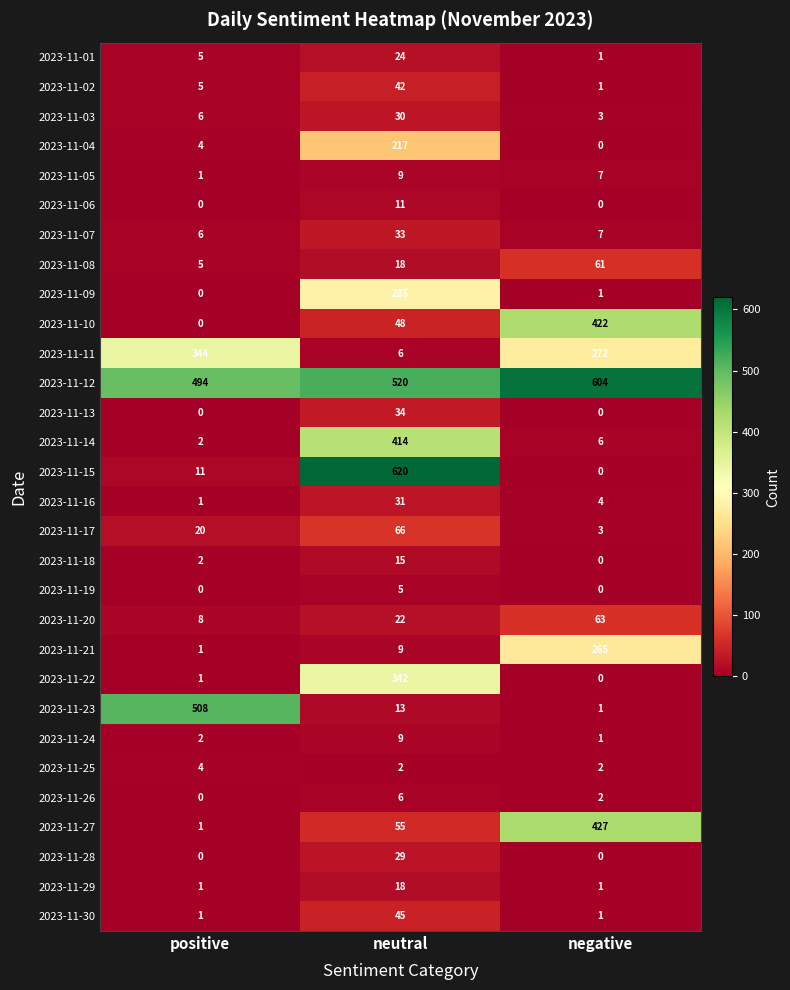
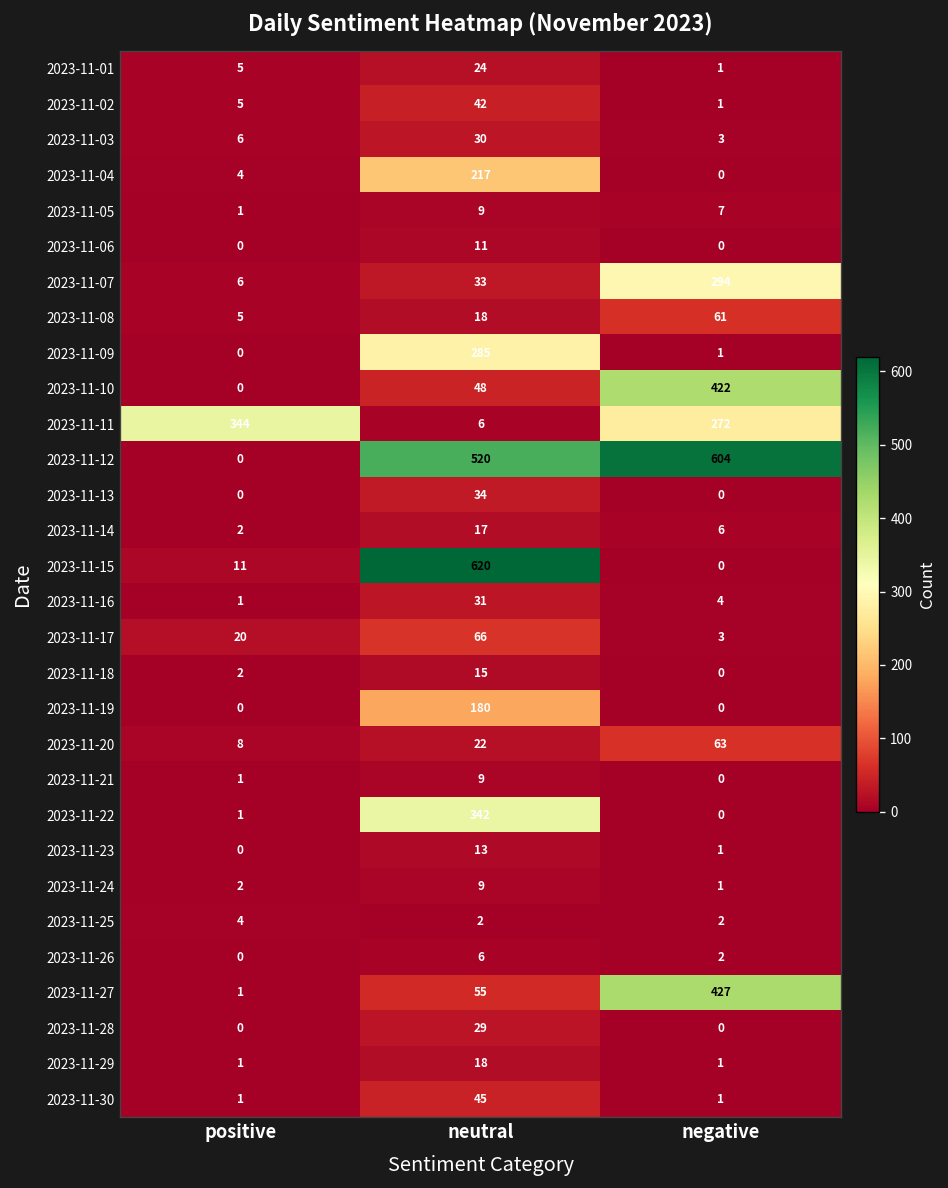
  {
    "2023-11-01": {
      "positive": 5,
      "neutral": 24,
      "negative": 1
    },
    "2023-11-02": {
      "positive": 5,
      "neutral": 42,
      "negative": 1
    },
    "2023-11-03": {
      "positive": 6,
      "neutral": 30,
      "negative": 3
    },
    "2023-11-04": {
      "positive": 4,
      "neutral": 217,
      "negative": 0
    },
    "2023-11-05": {
      "positive": 1,
      "neutral": 9,
      "negative": 7
    },
    "2023-11-06": {
      "positive": 0,
      "neutral": 11,
      "negative": 0
    },
    "2023-11-07": {
      "positive": 6,
      "neutral": 33,
-     "negative": 7
+     "negative": 294
    },
    "2023-11-08": {
      "positive": 5,
      "neutral": 18,
      "negative": 61
    },
    "2023-11-09": {
      "positive": 0,
      "neutral": 285,
      "negative": 1
    },
    "2023-11-10": {
      "positive": 0,
      "neutral": 48,
      "negative": 422
    },
    "2023-11-11": {
      "positive": 344,
      "neutral": 6,
      "negative": 272
    },
    "2023-11-12": {
-     "positive": 494,
+     "positive": 0,
      "neutral": 520,
      "negative": 604
    },
    "2023-11-13": {
      "positive": 0,
      "neutral": 34,
      "negative": 0
    },
    "2023-11-14": {
      "positive": 2,
-     "neutral": 414,
+     "neutral": 17,
      "negative": 6
    },
    "2023-11-15": {
      "positive": 11,
      "neutral": 620,
      "negative": 0
    },
    "2023-11-16": {
      "positive": 1,
      "neutral": 31,
      "negative": 4
    },
    "2023-11-17": {
      "positive": 20,
      "neutral": 66,
      "negative": 3
    },
    "2023-11-18": {
      "positive": 2,
      "neutral": 15,
      "negative": 0
    },
    "2023-11-19": {
      "positive": 0,
-     "neutral": 5,
+     "neutral": 180,
      "negative": 0
    },
    "2023-11-20": {
      "positive": 8,
      "neutral": 22,
      "negative": 63
    },
    "2023-11-21": {
      "positive": 1,
      "neutral": 9,
-     "negative": 265
+     "negative": 0
    },
    "2023-11-22": {
      "positive": 1,
      "neutral": 342,
      "negative": 0
    },
    "2023-11-23": {
-     "positive": 508,
+     "positive": 0,
      "neutral": 13,
      "negative": 1
    },
    "2023-11-24": {
      "positive": 2,
      "neutral": 9,
      "negative": 1
    },
    "2023-11-25": {
      "positive": 4,
      "neutral": 2,
      "negative": 2
    },
    "2023-11-26": {
      "positive": 0,
      "neutral": 6,
      "negative": 2
    },
    "2023-11-27": {
      "positive": 1,
      "neutral": 55,
      "negative": 427
    },
    "2023-11-28": {
      "positive": 0,
      "neutral": 29,
      "negative": 0
    },
    "2023-11-29": {
      "positive": 1,
      "neutral": 18,
      "negative": 1
    },
    "2023-11-30": {
      "positive": 1,
      "neutral": 45,
      "negative": 1
    }
  }
